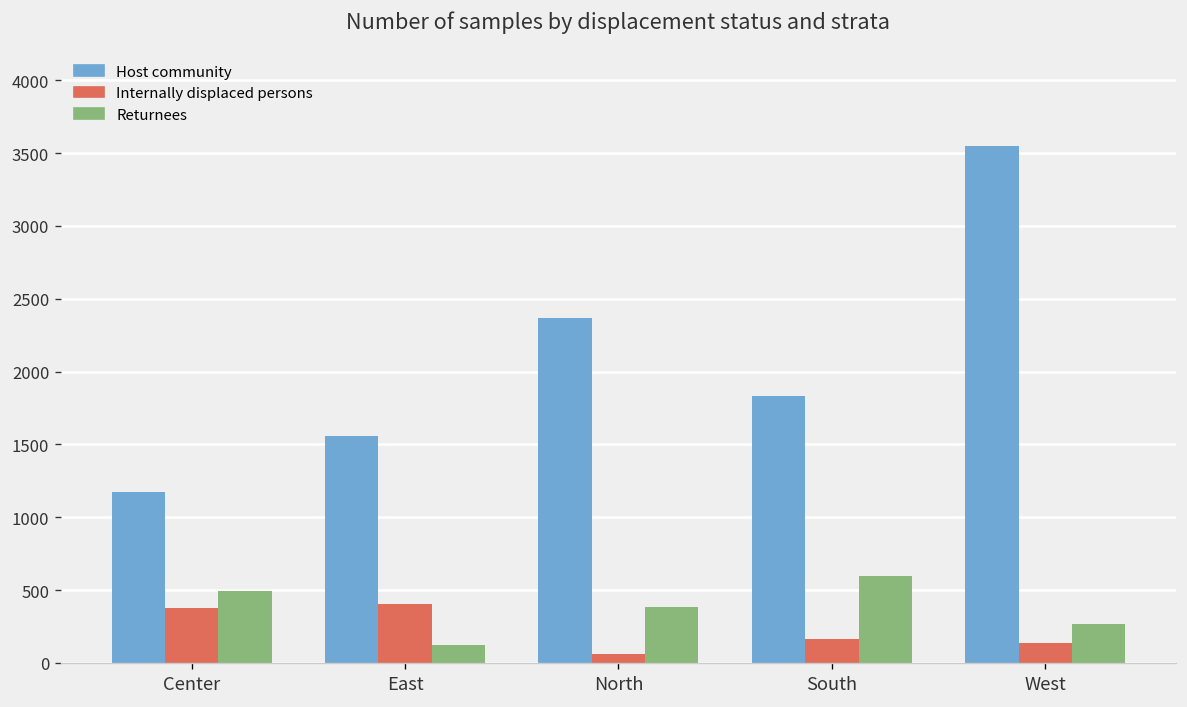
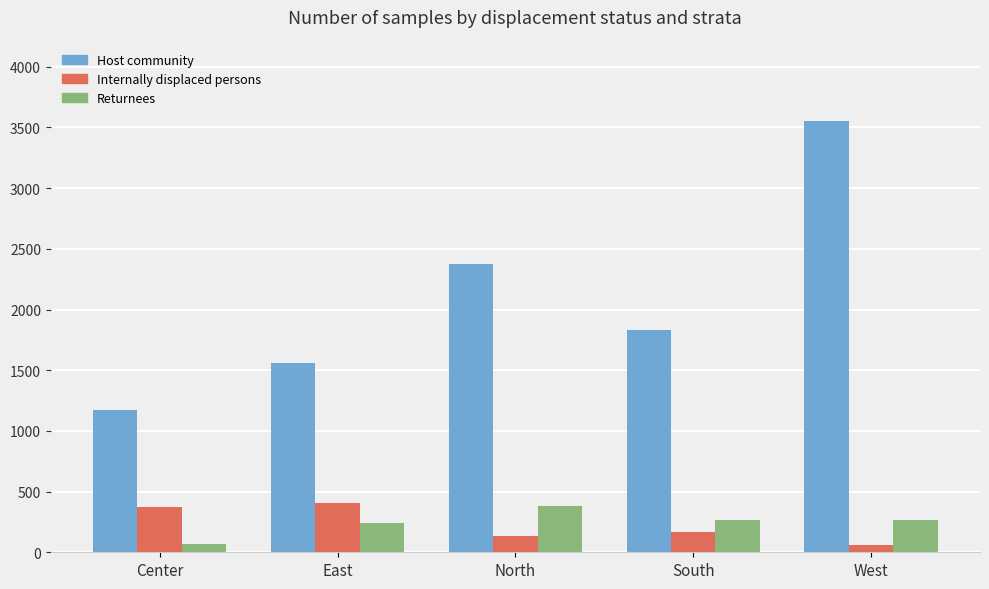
  {
    "Host community": {
      "Center": 1170,
      "East": 1560,
      "North": 2370,
      "South": 1830,
      "West": 3550
    },
    "Internally displaced persons": {
      "Center": 370,
      "East": 410,
-     "North": 60,
+     "North": 140,
      "South": 170,
-     "West": 140
+     "West": 60
    },
    "Returnees": {
-     "Center": 490,
-     "East": 130,
+     "Center": 70,
+     "East": 240,
      "North": 390,
-     "South": 600,
+     "South": 270,
      "West": 270
    }
  }
